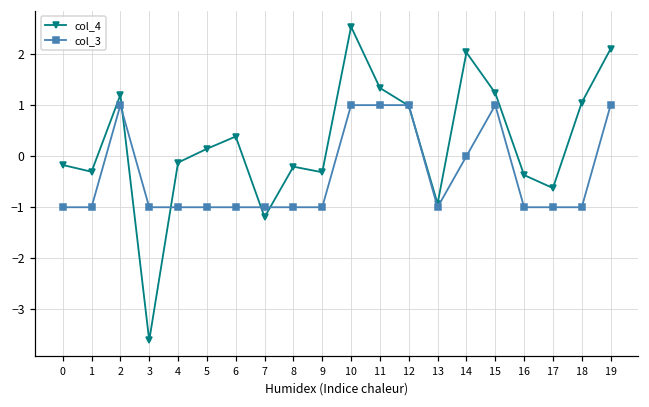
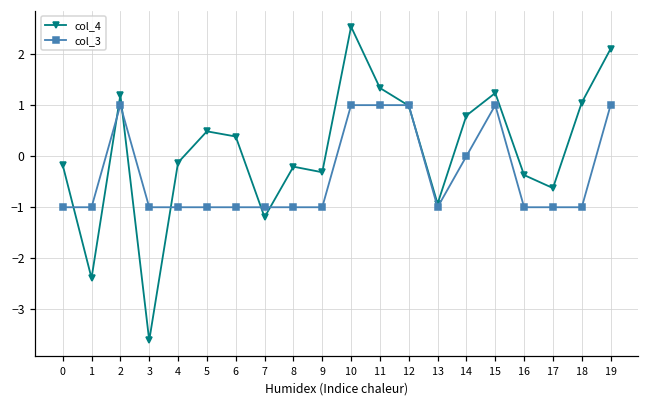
  {
    "col_4": {
      "0": -0.2,
-     "1": -0.3,
+     "1": -2.4,
      "2": 1.2,
      "3": -3.6,
      "4": -0.1,
-     "5": 0.1,
+     "5": 0.5,
      "6": 0.4,
      "7": -1.2,
      "8": -0.2,
      "9": -0.3,
      "10": 2.5,
      "11": 1.3,
      "13": -0.9,
-     "14": 2.0,
+     "14": 0.8,
      "15": 1.2,
      "16": -0.4,
      "17": -0.6,
      "18": 1.1,
      "19": 2.1
    },
    "col_3": {
      "0": -1.0,
      "1": -1.0,
      "2": 1.0,
      "3": -1.0,
      "4": -1.0,
      "5": -1.0,
      "6": -1.0,
      "7": -1.0,
      "8": -1.0,
      "9": -1.0,
      "10": 1.0,
      "11": 1.0,
      "13": -1.0,
      "14": 0.0,
      "15": 1.0,
      "16": -1.0,
      "17": -1.0,
      "18": -1.0,
      "19": 1.0
    }
  }
